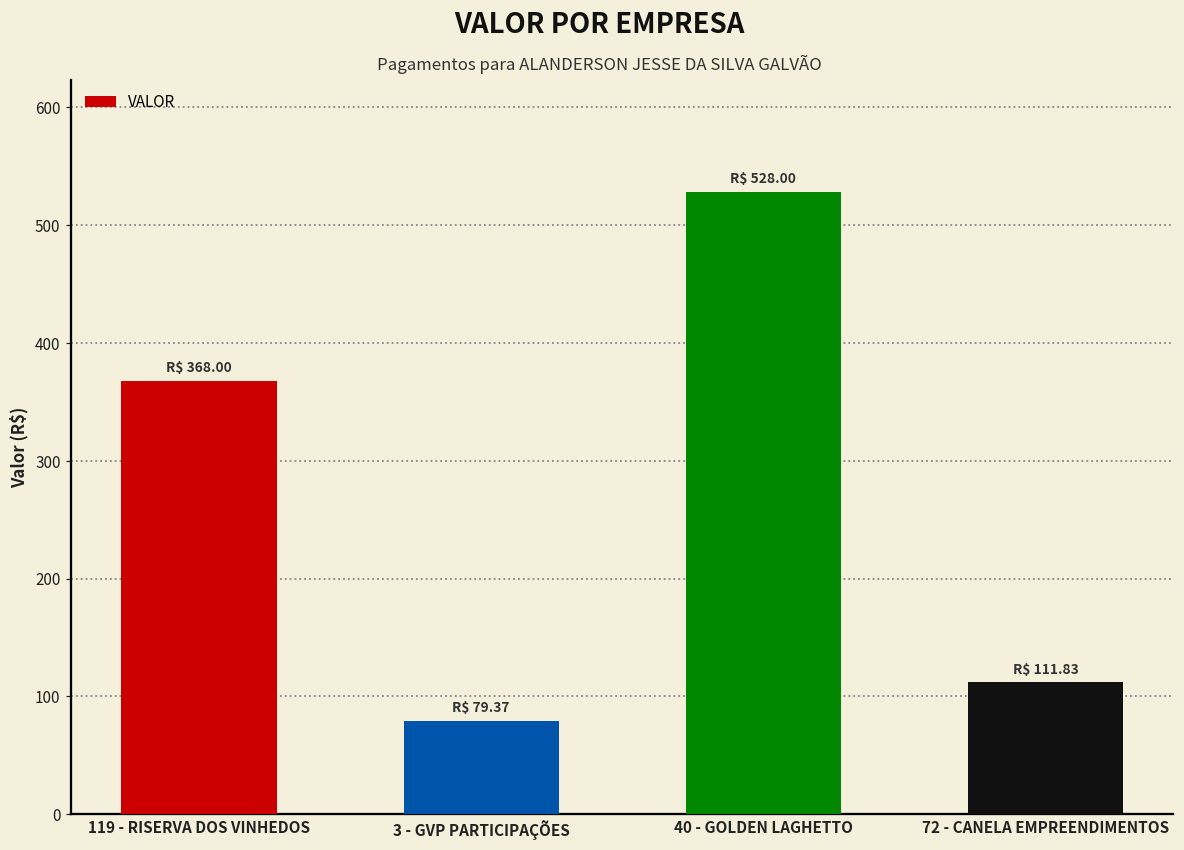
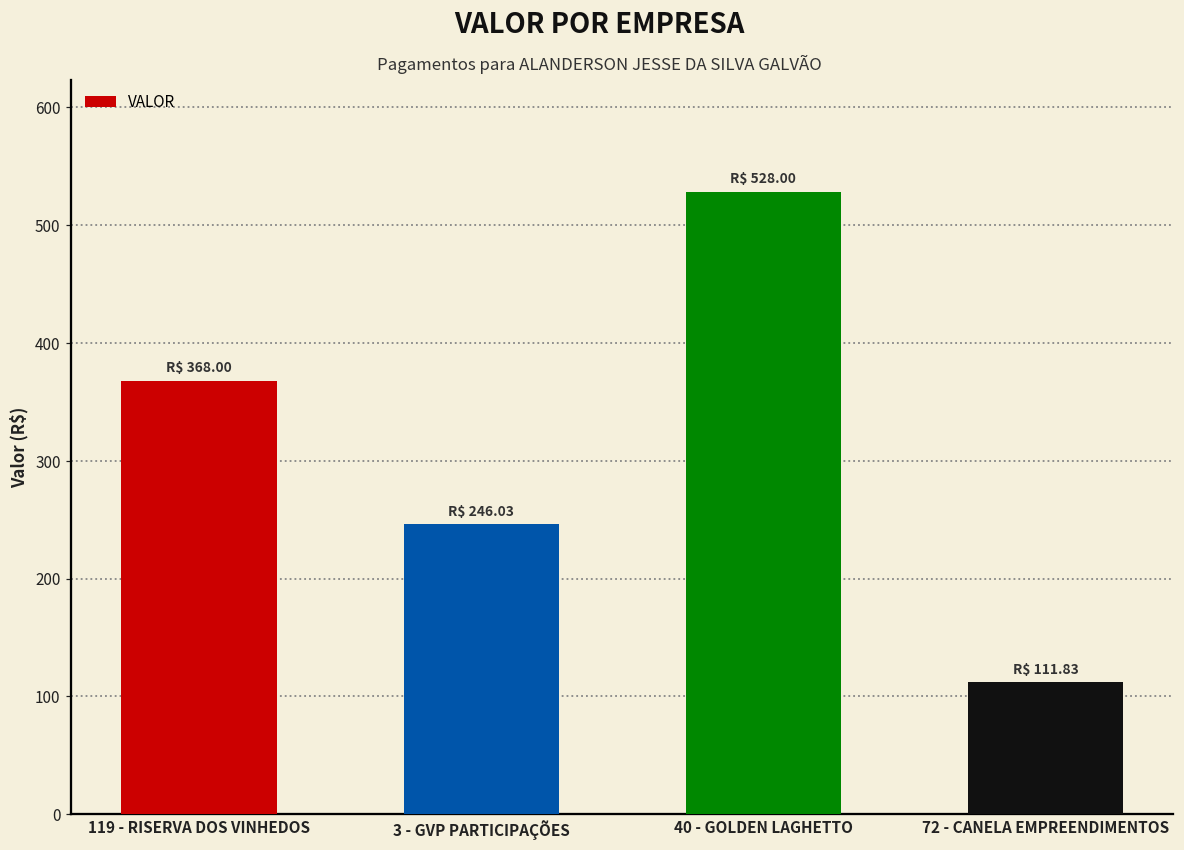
  {
    "119 - RISERVA DOS VINHEDOS": 368.00,
-   "3 - GVP PARTICIPAÇÕES": 79.37,
+   "3 - GVP PARTICIPAÇÕES": 246.03,
    "40 - GOLDEN LAGHETTO": 528.00,
    "72 - CANELA EMPREENDIMENTOS": 111.83
  }
